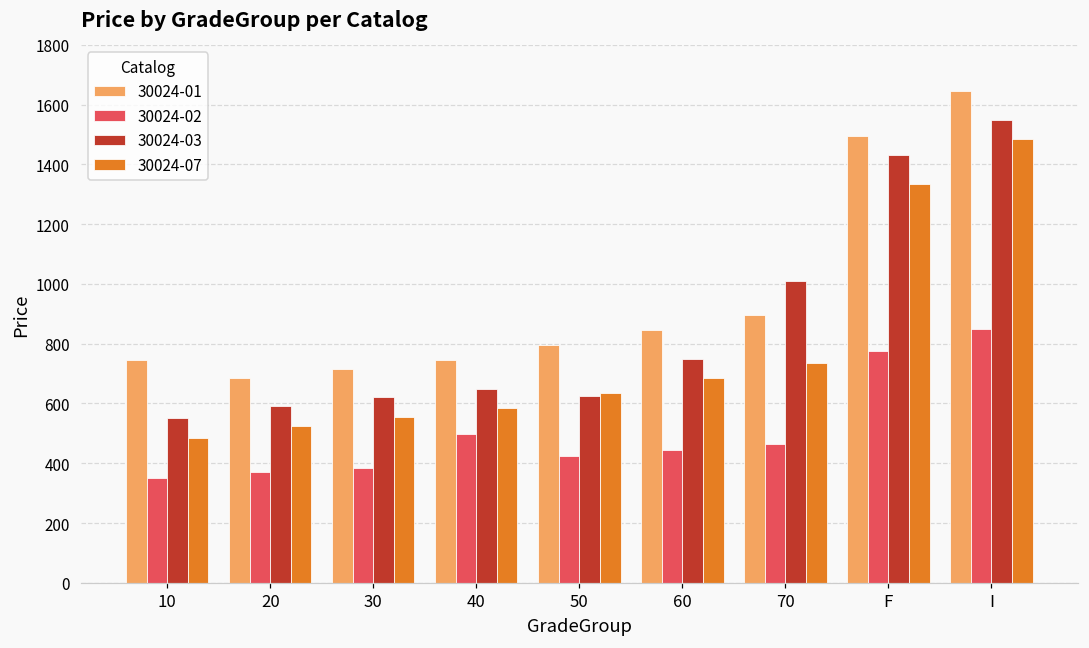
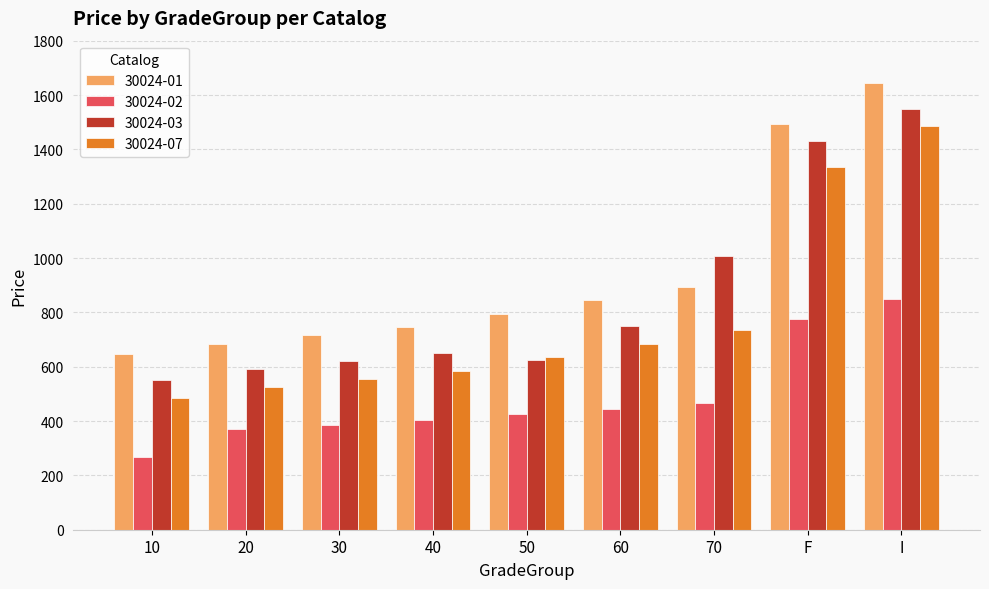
  {
    "30024-01": {
-     "10": 750,
+     "10": 650,
      "20": 690,
      "30": 720,
      "40": 750,
      "50": 800,
      "60": 850,
      "70": 900,
      "F": 1500,
      "I": 1650
    },
    "30024-02": {
-     "10": 350,
+     "10": 270,
      "20": 370,
      "30": 390,
-     "40": 500,
+     "40": 410,
      "50": 430,
      "60": 450,
      "70": 470,
      "F": 780,
      "I": 850
    },
    "30024-03": {
      "10": 550,
      "20": 590,
      "30": 620,
      "40": 650,
      "50": 630,
      "60": 750,
      "70": 1010,
      "F": 1430,
      "I": 1550
    },
    "30024-07": {
      "10": 490,
      "20": 530,
      "30": 560,
      "40": 590,
      "50": 640,
      "60": 690,
      "70": 740,
      "F": 1340,
      "I": 1490
    }
  }
